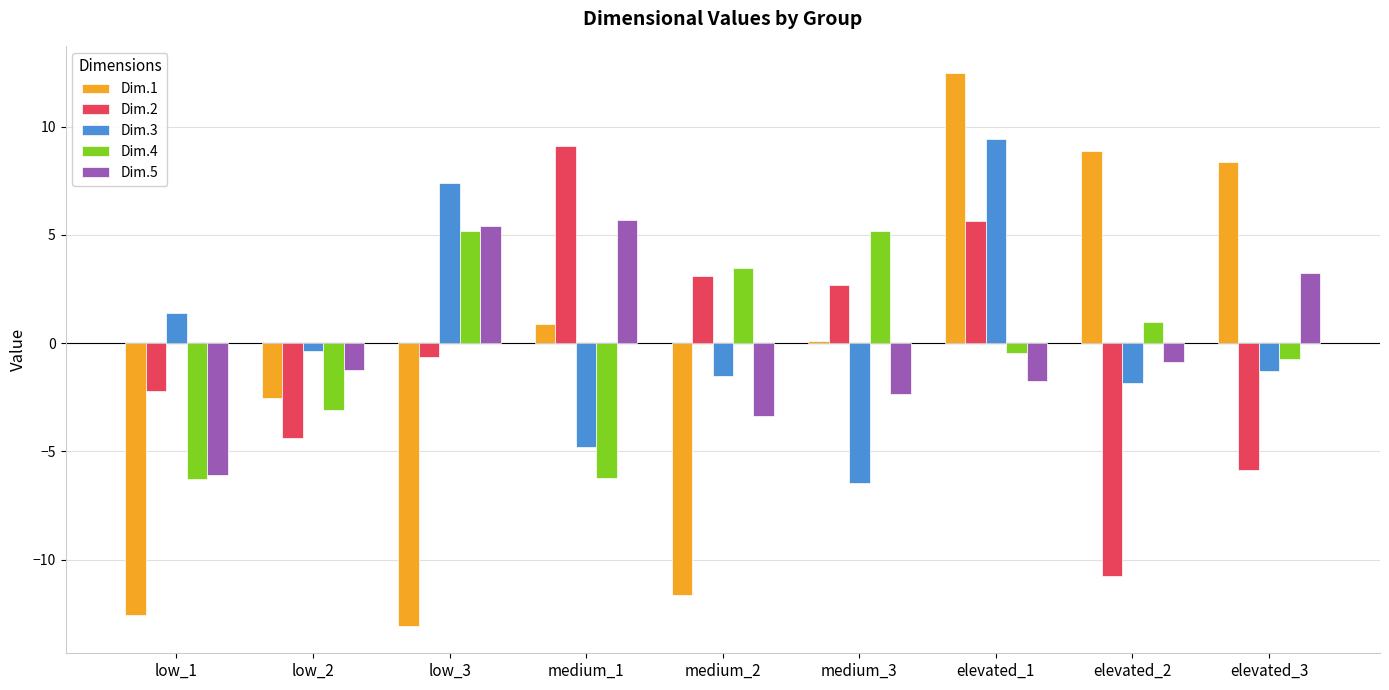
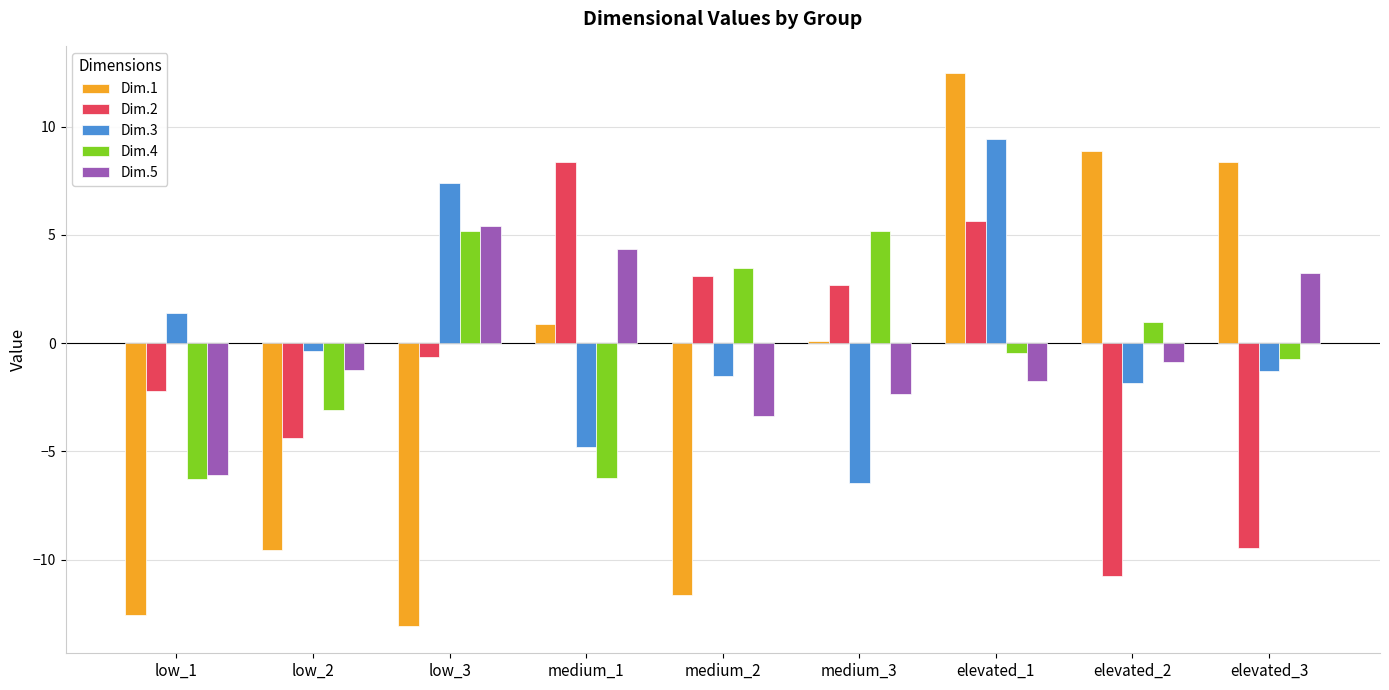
  {
    "Dim.1": {
      "low_1": -12.5,
-     "low_2": -2.5,
+     "low_2": -9.6,
      "low_3": -13.0,
      "medium_1": 0.9,
      "medium_2": -11.6,
      "elevated_1": 12.5,
      "elevated_2": 8.9,
      "elevated_3": 8.4
    },
    "Dim.2": {
      "low_1": -2.2,
      "low_2": -4.4,
      "low_3": -0.6,
-     "medium_1": 9.1,
+     "medium_1": 8.4,
      "medium_2": 3.1,
      "medium_3": 2.7,
      "elevated_1": 5.7,
      "elevated_2": -10.7,
-     "elevated_3": -5.8
+     "elevated_3": -9.5
    },
    "Dim.3": {
      "low_1": 1.4,
      "low_2": -0.3,
      "low_3": 7.4,
      "medium_1": -4.8,
      "medium_2": -1.5,
      "medium_3": -6.5,
      "elevated_1": 9.4,
      "elevated_2": -1.9,
      "elevated_3": -1.3
    },
    "Dim.4": {
      "low_1": -6.3,
      "low_2": -3.1,
      "low_3": 5.2,
      "medium_1": -6.2,
      "medium_2": 3.5,
      "medium_3": 5.2,
      "elevated_1": -0.4,
      "elevated_2": 1.0,
      "elevated_3": -0.7
    },
    "Dim.5": {
      "low_1": -6.1,
      "low_2": -1.3,
      "low_3": 5.4,
-     "medium_1": 5.7,
+     "medium_1": 4.4,
      "medium_2": -3.4,
      "medium_3": -2.4,
      "elevated_1": -1.7,
      "elevated_2": -0.9,
      "elevated_3": 3.2
    }
  }
